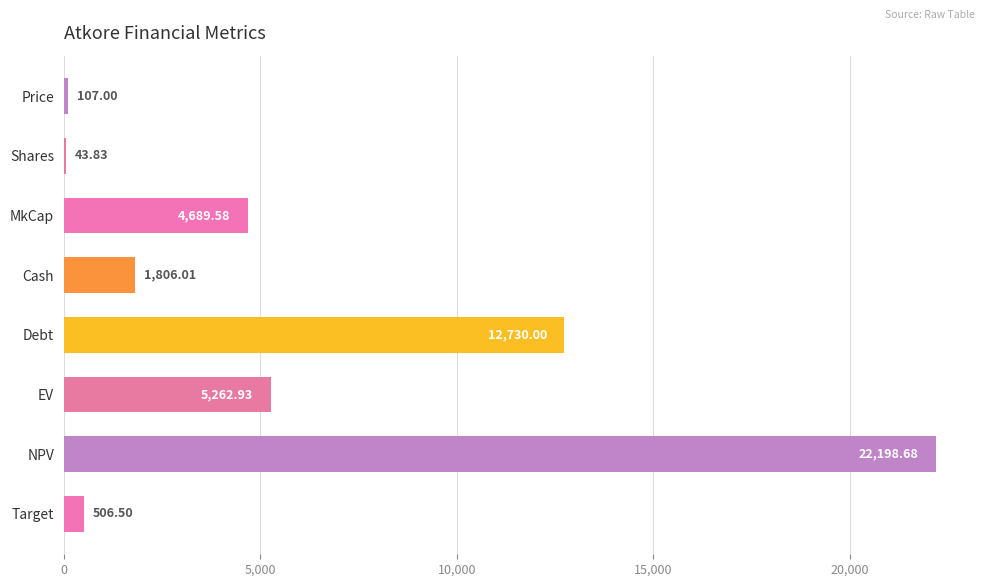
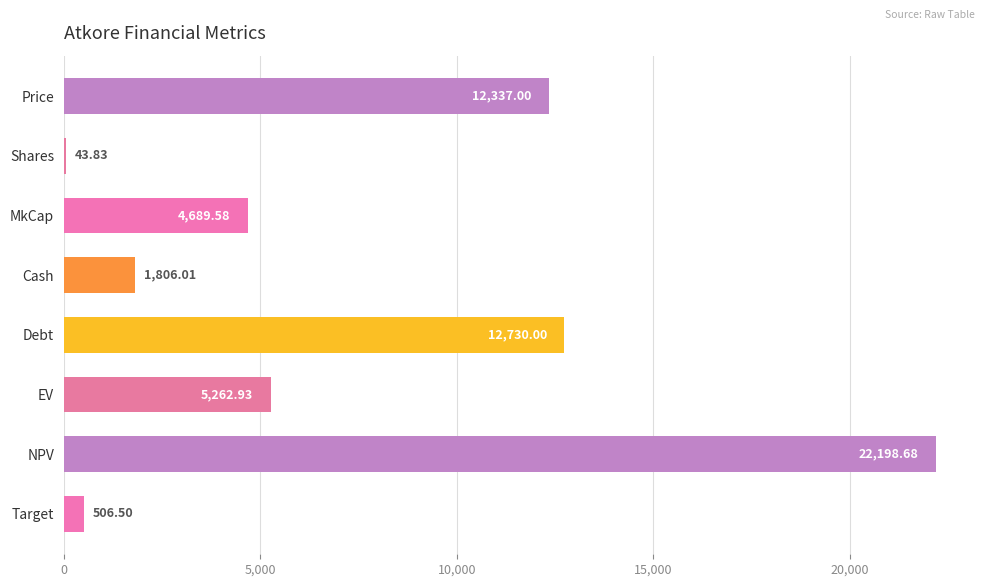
  {
-   "Price": "107.00",
+   "Price": "12,337.00",
    "Shares": "43.83",
    "MkCap": "4,689.58",
    "Cash": "1,806.01",
    "Debt": "12,730.00",
    "EV": "5,262.93",
    "NPV": "22,198.68",
    "Target": "506.50"
  }
